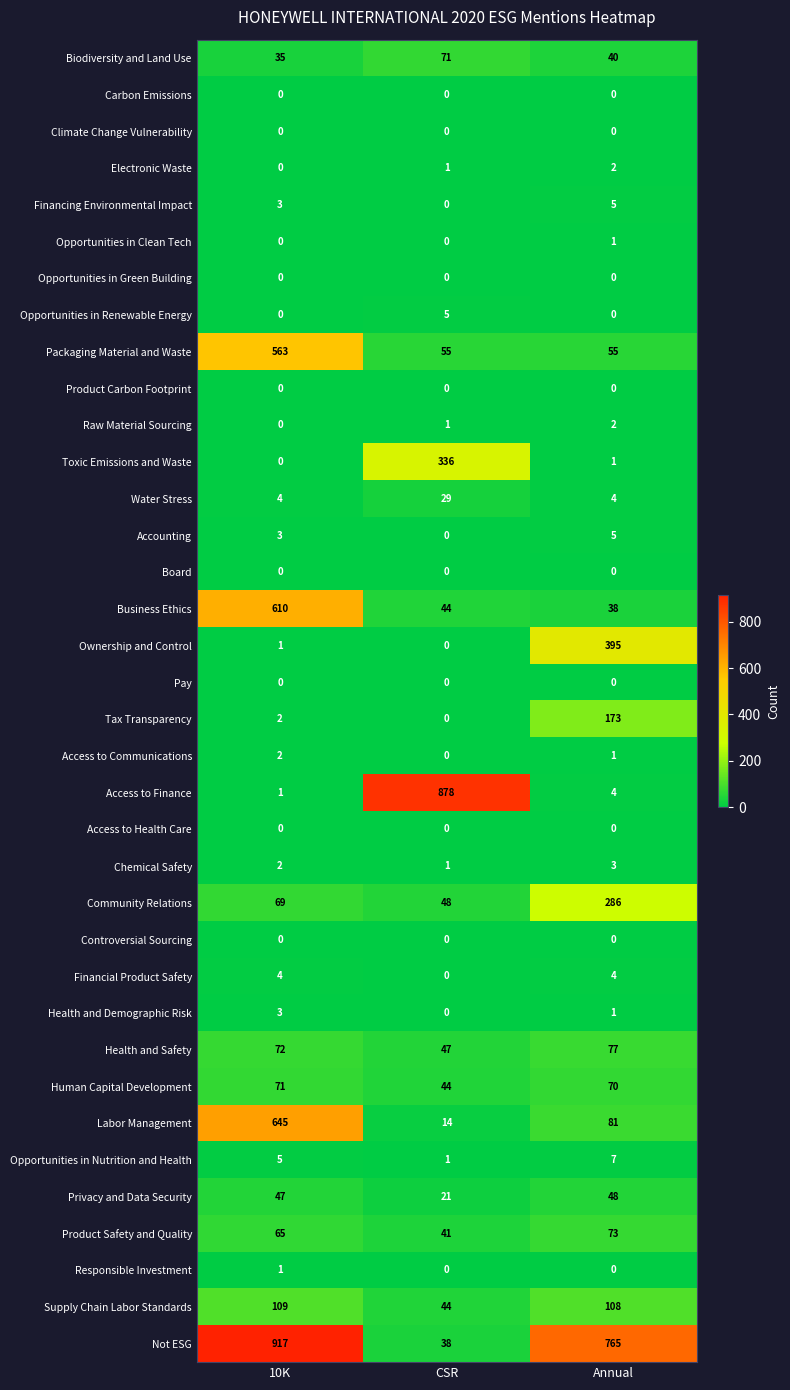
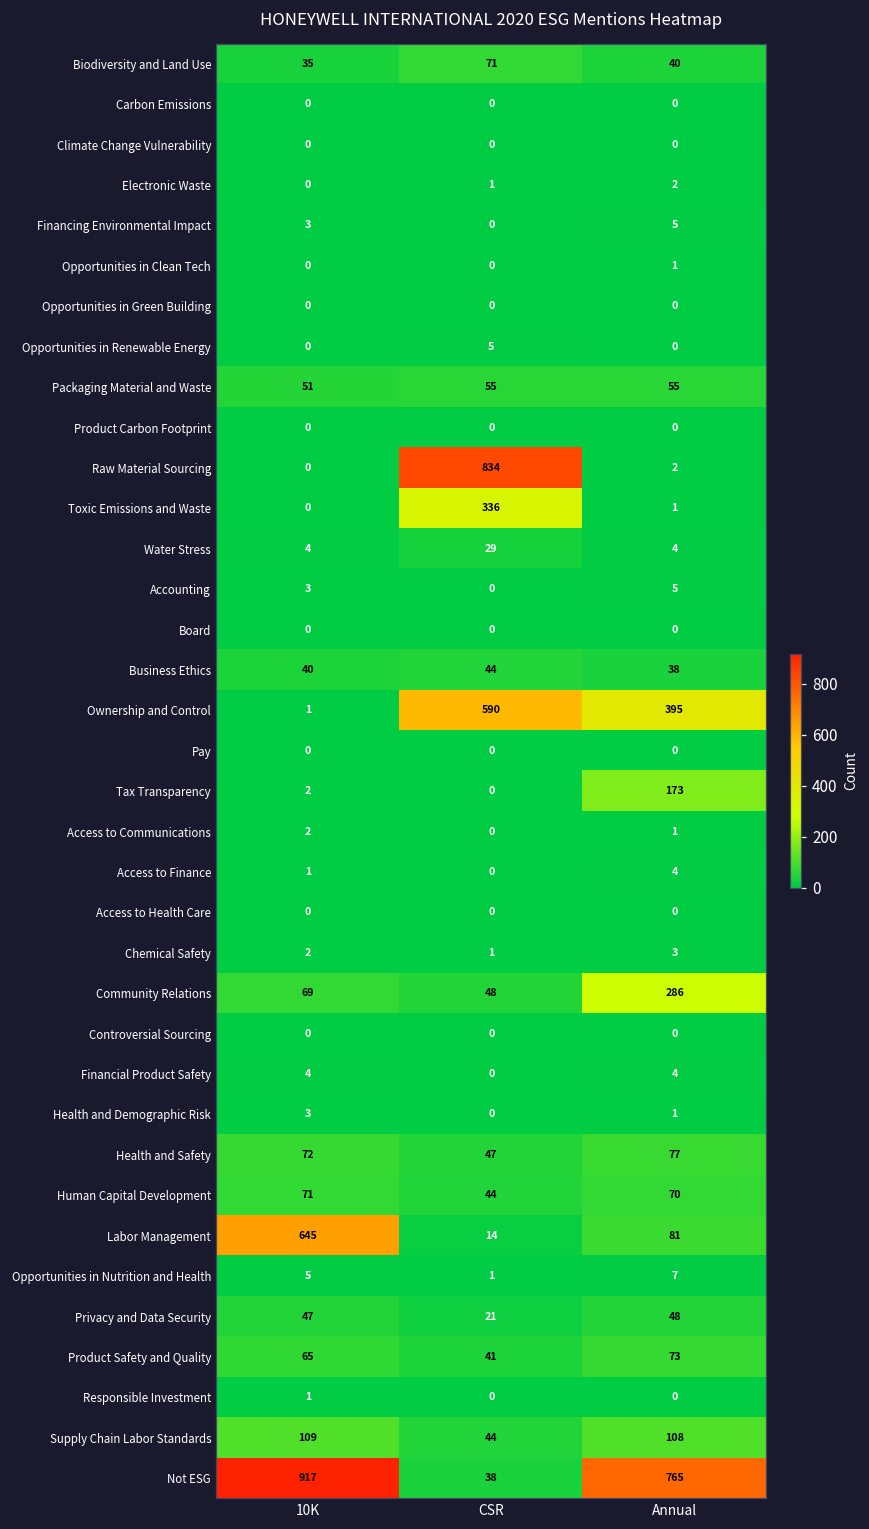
  {
    "Biodiversity and Land Use": {
      "10K": 35,
      "CSR": 71,
      "Annual": 40
    },
    "Carbon Emissions": {
      "10K": 0,
      "CSR": 0,
      "Annual": 0
    },
    "Climate Change Vulnerability": {
      "10K": 0,
      "CSR": 0,
      "Annual": 0
    },
    "Electronic Waste": {
      "10K": 0,
      "CSR": 1,
      "Annual": 2
    },
    "Financing Environmental Impact": {
      "10K": 3,
      "CSR": 0,
      "Annual": 5
    },
    "Opportunities in Clean Tech": {
      "10K": 0,
      "CSR": 0,
      "Annual": 1
    },
    "Opportunities in Green Building": {
      "10K": 0,
      "CSR": 0,
      "Annual": 0
    },
    "Opportunities in Renewable Energy": {
      "10K": 0,
      "CSR": 5,
      "Annual": 0
    },
    "Packaging Material and Waste": {
-     "10K": 563,
+     "10K": 51,
      "CSR": 55,
      "Annual": 55
    },
    "Product Carbon Footprint": {
      "10K": 0,
      "CSR": 0,
      "Annual": 0
    },
    "Raw Material Sourcing": {
      "10K": 0,
-     "CSR": 1,
+     "CSR": 834,
      "Annual": 2
    },
    "Toxic Emissions and Waste": {
      "10K": 0,
      "CSR": 336,
      "Annual": 1
    },
    "Water Stress": {
      "10K": 4,
      "CSR": 29,
      "Annual": 4
    },
    "Accounting": {
      "10K": 3,
      "CSR": 0,
      "Annual": 5
    },
    "Board": {
      "10K": 0,
      "CSR": 0,
      "Annual": 0
    },
    "Business Ethics": {
-     "10K": 610,
+     "10K": 40,
      "CSR": 44,
      "Annual": 38
    },
    "Ownership and Control": {
      "10K": 1,
-     "CSR": 0,
+     "CSR": 590,
      "Annual": 395
    },
    "Pay": {
      "10K": 0,
      "CSR": 0,
      "Annual": 0
    },
    "Tax Transparency": {
      "10K": 2,
      "CSR": 0,
      "Annual": 173
    },
    "Access to Communications": {
      "10K": 2,
      "CSR": 0,
      "Annual": 1
    },
    "Access to Finance": {
      "10K": 1,
-     "CSR": 878,
+     "CSR": 0,
      "Annual": 4
    },
    "Access to Health Care": {
      "10K": 0,
      "CSR": 0,
      "Annual": 0
    },
    "Chemical Safety": {
      "10K": 2,
      "CSR": 1,
      "Annual": 3
    },
    "Community Relations": {
      "10K": 69,
      "CSR": 48,
      "Annual": 286
    },
    "Controversial Sourcing": {
      "10K": 0,
      "CSR": 0,
      "Annual": 0
    },
    "Financial Product Safety": {
      "10K": 4,
      "CSR": 0,
      "Annual": 4
    },
    "Health and Demographic Risk": {
      "10K": 3,
      "CSR": 0,
      "Annual": 1
    },
    "Health and Safety": {
      "10K": 72,
      "CSR": 47,
      "Annual": 77
    },
    "Human Capital Development": {
      "10K": 71,
      "CSR": 44,
      "Annual": 70
    },
    "Labor Management": {
      "10K": 645,
      "CSR": 14,
      "Annual": 81
    },
    "Opportunities in Nutrition and Health": {
      "10K": 5,
      "CSR": 1,
      "Annual": 7
    },
    "Privacy and Data Security": {
      "10K": 47,
      "CSR": 21,
      "Annual": 48
    },
    "Product Safety and Quality": {
      "10K": 65,
      "CSR": 41,
      "Annual": 73
    },
    "Responsible Investment": {
      "10K": 1,
      "CSR": 0,
      "Annual": 0
    },
    "Supply Chain Labor Standards": {
      "10K": 109,
      "CSR": 44,
      "Annual": 108
    },
    "Not ESG": {
      "10K": 917,
      "CSR": 38,
      "Annual": 765
    }
  }
